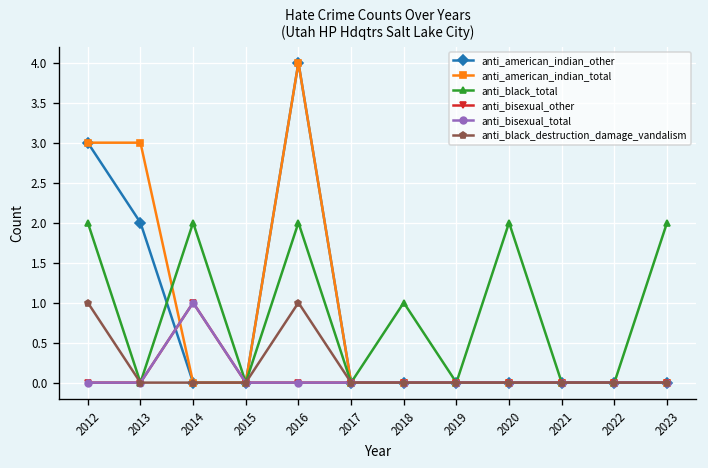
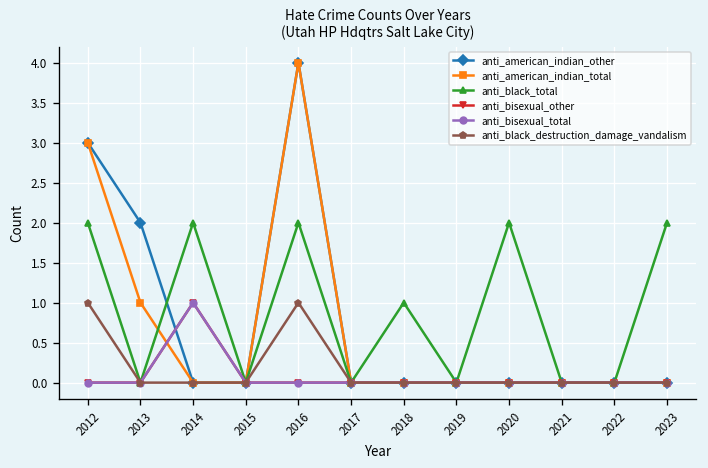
  {
    "anti_american_indian_other": {
      "2013": 2
    },
    "anti_american_indian_total": {
-     "2013": 3
+     "2013": 1
    },
    "anti_black_total": {
      "2012": 2,
      "2014": 2,
      "2016": 2,
      "2018": 1,
      "2020": 2,
      "2023": 2
    },
    "anti_bisexual_total": {
      "2012": 0,
      "2014": 1,
      "2016": 0
    },
    "anti_black_destruction_damage_vandalism": {
      "2012": 1,
      "2016": 1
    }
  }
